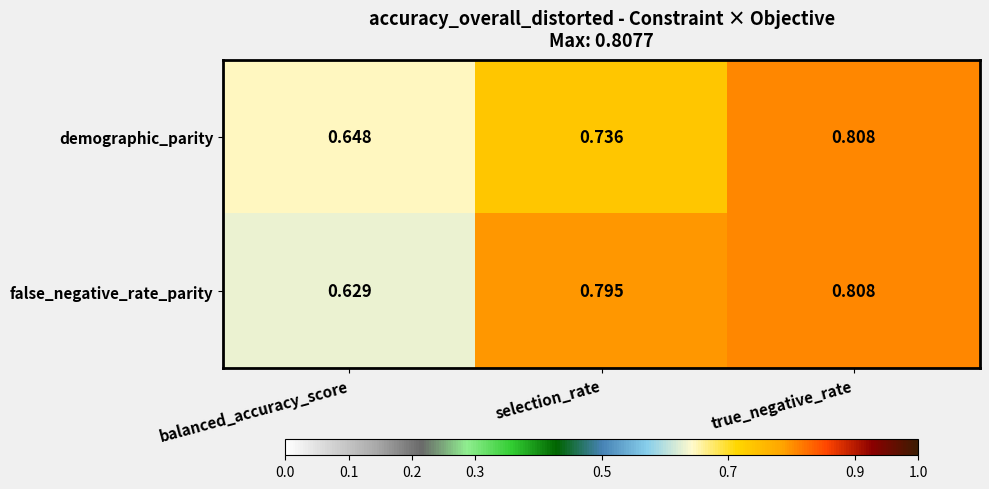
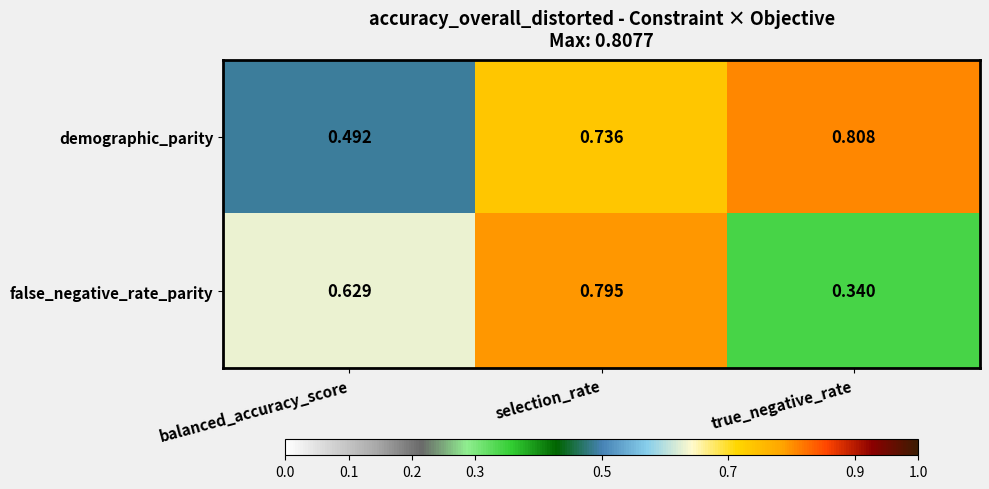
  {
    "demographic_parity": {
-     "balanced_accuracy_score": 0.648,
+     "balanced_accuracy_score": 0.492,
      "selection_rate": 0.736,
      "true_negative_rate": 0.808
    },
    "false_negative_rate_parity": {
      "balanced_accuracy_score": 0.629,
      "selection_rate": 0.795,
-     "true_negative_rate": 0.808
+     "true_negative_rate": 0.340
    }
  }
